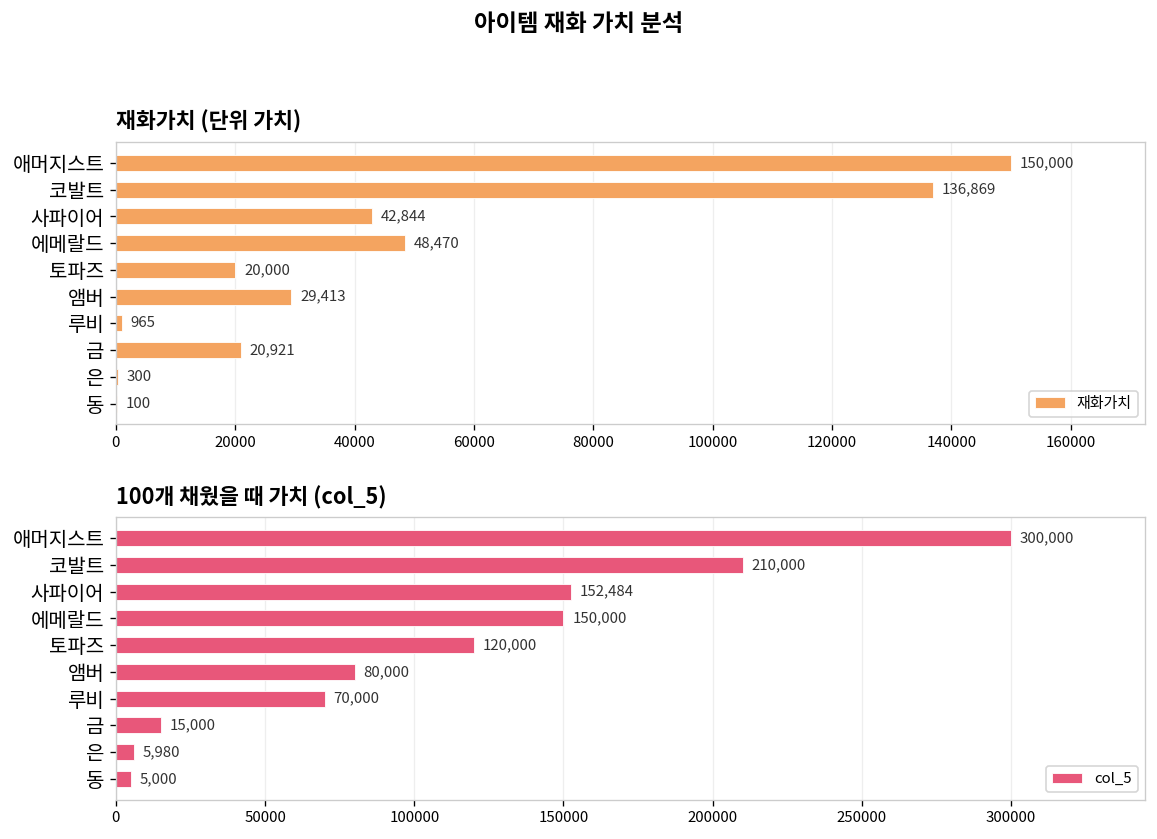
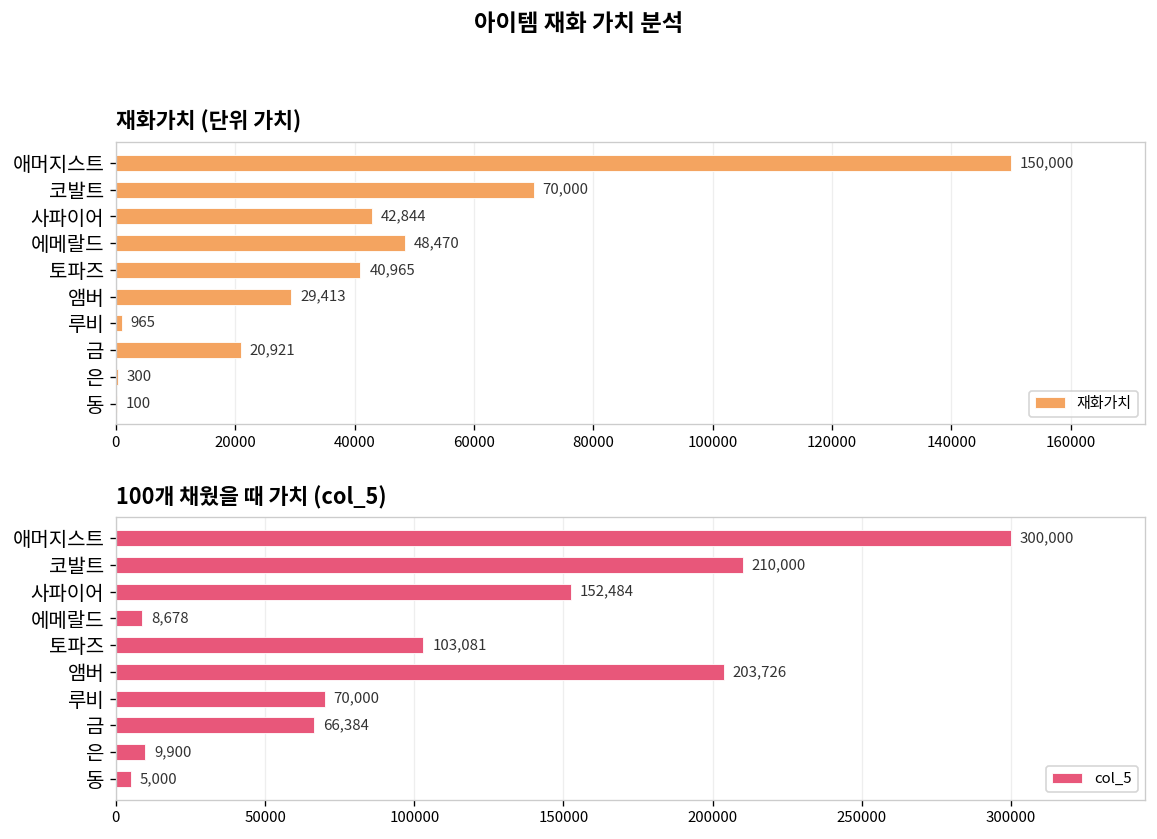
  {
    "재화가치 (단위 가치)": {
      "애머지스트": "150,000",
-     "코발트": "136,869",
+     "코발트": "70,000",
      "사파이어": "42,844",
      "에메랄드": "48,470",
-     "토파즈": "20,000",
+     "토파즈": "40,965",
      "앰버": "29,413",
      "루비": "965",
      "금": "20,921",
      "은": "300",
      "동": "100"
    },
    "100개 채웠을 때 가치 (col_5)": {
      "애머지스트": "300,000",
      "코발트": "210,000",
      "사파이어": "152,484",
-     "에메랄드": "150,000",
-     "토파즈": "120,000",
-     "앰버": "80,000",
+     "에메랄드": "8,678",
+     "토파즈": "103,081",
+     "앰버": "203,726",
      "루비": "70,000",
-     "금": "15,000",
-     "은": "5,980",
+     "금": "66,384",
+     "은": "9,900",
      "동": "5,000"
    }
  }
